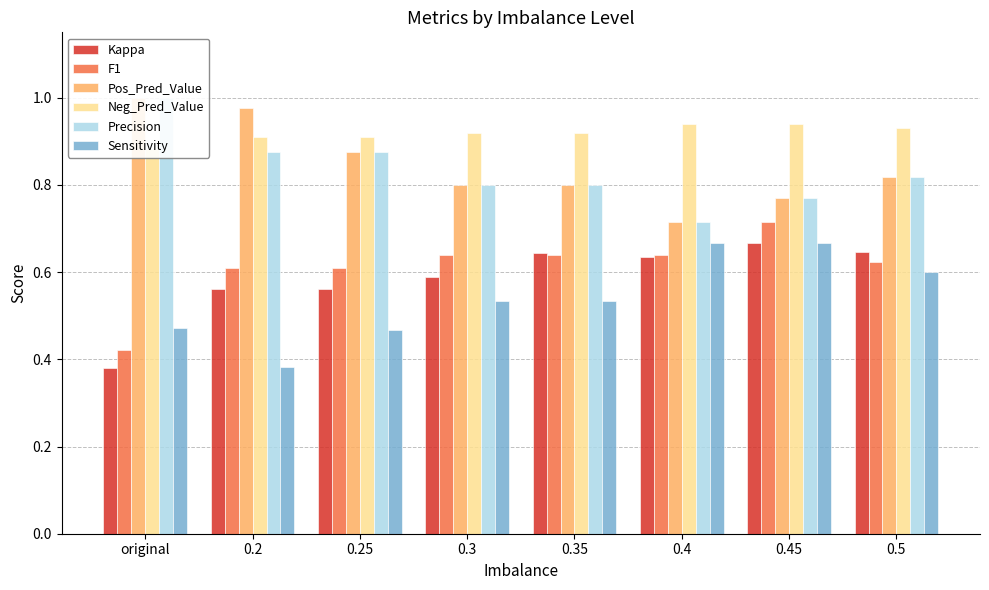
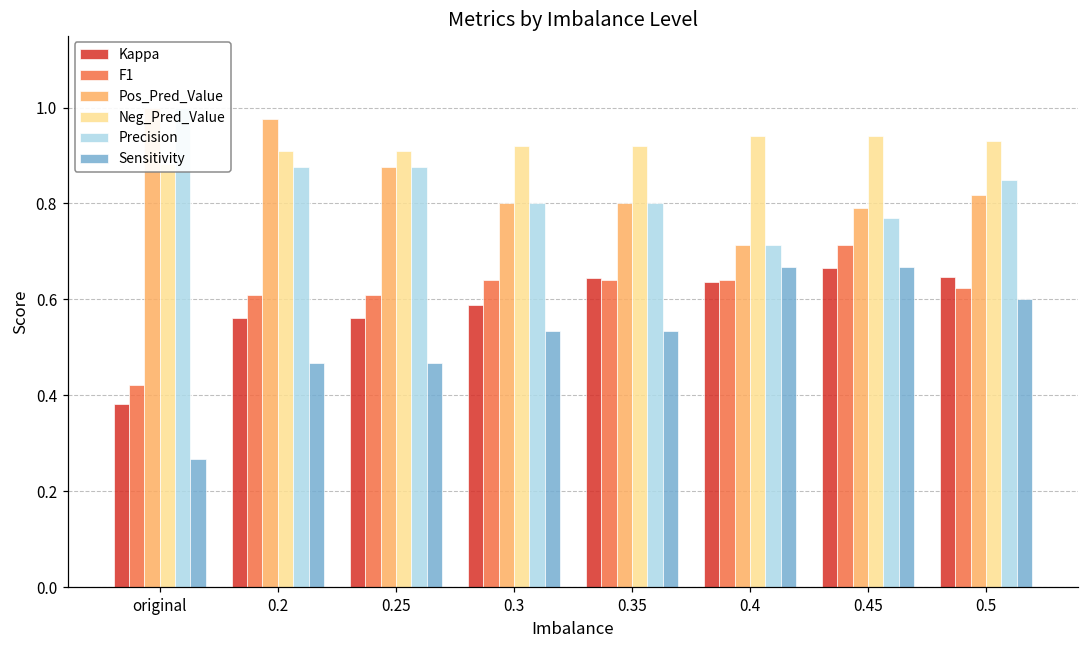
  {
    "Kappa": {
      "original": 0.38,
      "0.2": 0.56,
      "0.25": 0.56,
      "0.3": 0.59,
      "0.35": 0.64,
      "0.4": 0.64,
      "0.45": 0.67,
      "0.5": 0.65
    },
    "F1": {
      "original": 0.42,
      "0.2": 0.61,
      "0.25": 0.61,
      "0.3": 0.64,
      "0.35": 0.64,
      "0.4": 0.64,
      "0.45": 0.71,
      "0.5": 0.62
    },
    "Pos_Pred_Value": {
      "0.2": 0.98,
      "0.25": 0.88,
      "0.3": 0.80,
      "0.35": 0.80,
      "0.4": 0.71,
-     "0.45": 0.77,
+     "0.45": 0.79,
      "0.5": 0.82
    },
    "Neg_Pred_Value": {
      "0.2": 0.91,
      "0.25": 0.91,
      "0.3": 0.92,
      "0.35": 0.92,
      "0.4": 0.94,
      "0.45": 0.94,
      "0.5": 0.93
    },
    "Precision": {
      "0.2": 0.88,
      "0.25": 0.88,
      "0.3": 0.80,
      "0.35": 0.80,
      "0.4": 0.71,
      "0.45": 0.77,
-     "0.5": 0.82
+     "0.5": 0.85
    },
    "Sensitivity": {
-     "original": 0.47,
-     "0.2": 0.38,
+     "original": 0.27,
+     "0.2": 0.47,
      "0.25": 0.47,
      "0.3": 0.53,
      "0.35": 0.53,
      "0.4": 0.67,
      "0.45": 0.67,
      "0.5": 0.60
    }
  }
